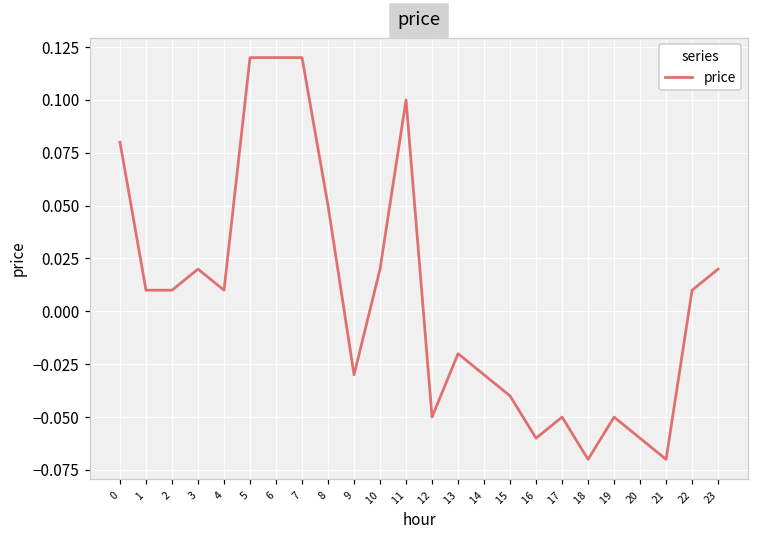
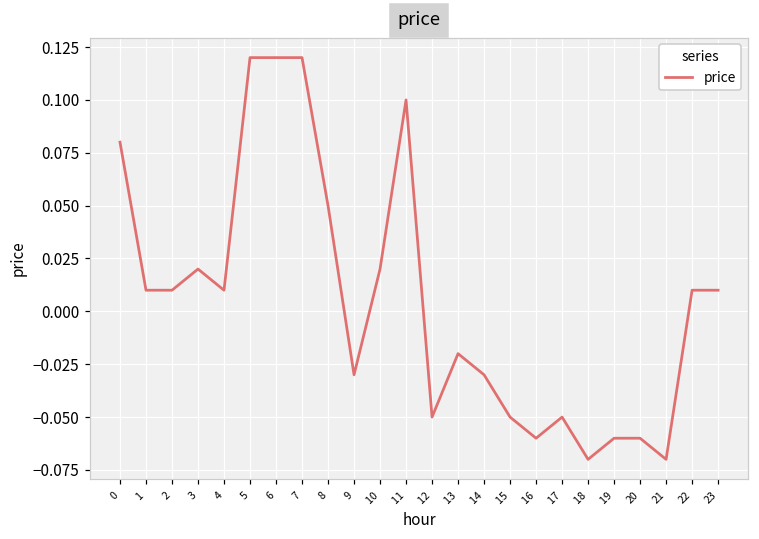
  {
    "0": 0.08,
    "1": 0.01,
    "2": 0.01,
    "3": 0.02,
    "4": 0.01,
    "5": 0.12,
    "6": 0.12,
    "7": 0.12,
    "8": 0.05,
    "9": -0.03,
    "10": 0.02,
    "11": 0.10,
    "12": -0.05,
    "13": -0.02,
    "14": -0.03,
-   "15": -0.04,
+   "15": -0.05,
    "16": -0.06,
    "17": -0.05,
    "18": -0.07,
-   "19": -0.05,
+   "19": -0.06,
    "20": -0.06,
    "21": -0.07,
    "22": 0.01,
-   "23": 0.02
+   "23": 0.01
  }
